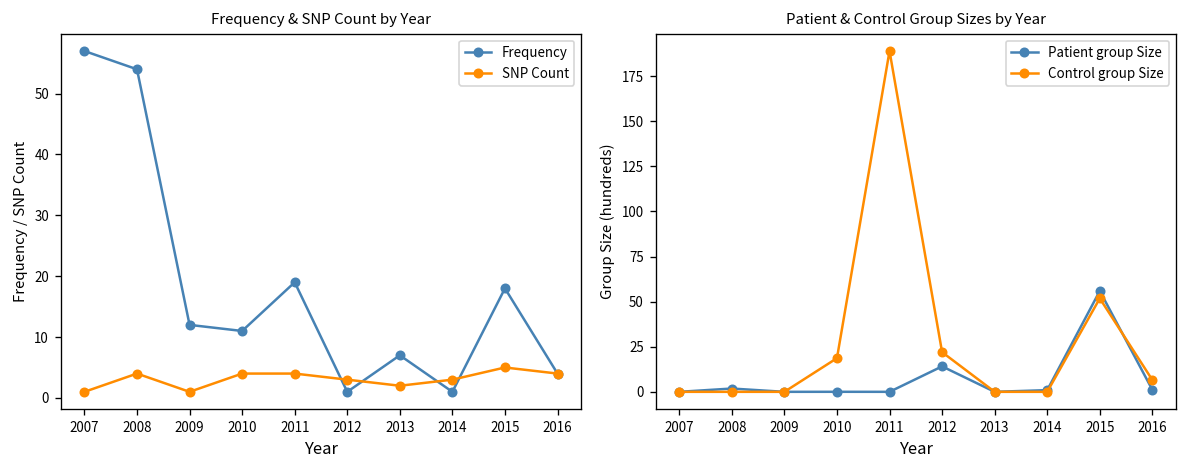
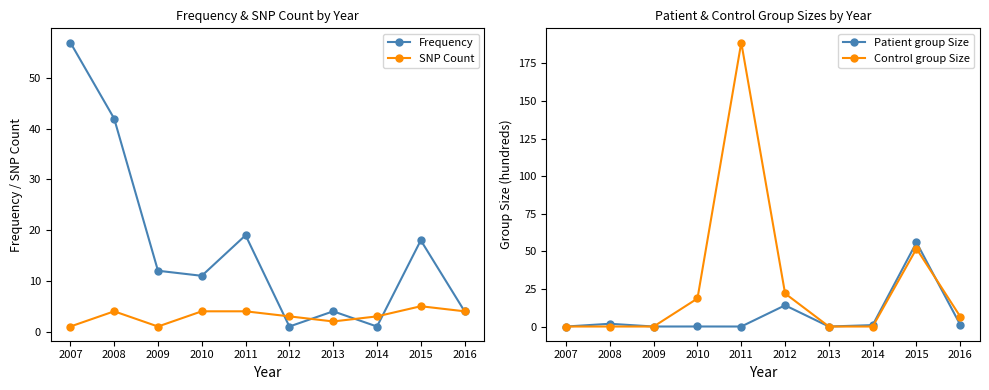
  {
    "Frequency & SNP Count by Year": {
      "Frequency": {
        "2007": 57,
-       "2008": 54,
+       "2008": 42,
        "2009": 12,
        "2010": 11,
        "2011": 19,
        "2012": 1,
-       "2013": 7,
+       "2013": 4,
        "2014": 1,
        "2015": 18
      },
      "SNP Count": {
        "2007": 1,
        "2008": 4,
        "2009": 1,
        "2010": 4,
        "2011": 4,
        "2012": 3,
        "2013": 2,
        "2014": 3,
        "2015": 5
      }
    },
    "Patient & Control Group Sizes by Year": {
      "Patient group Size": {
        "2008": 2,
        "2010": 0,
        "2011": 0,
        "2012": 14,
        "2015": 56,
        "2016": 1
      },
      "Control group Size": {
        "2008": 0,
        "2010": 19,
        "2011": 189,
        "2012": 22,
        "2015": 52,
        "2016": 7
      }
    }
  }
